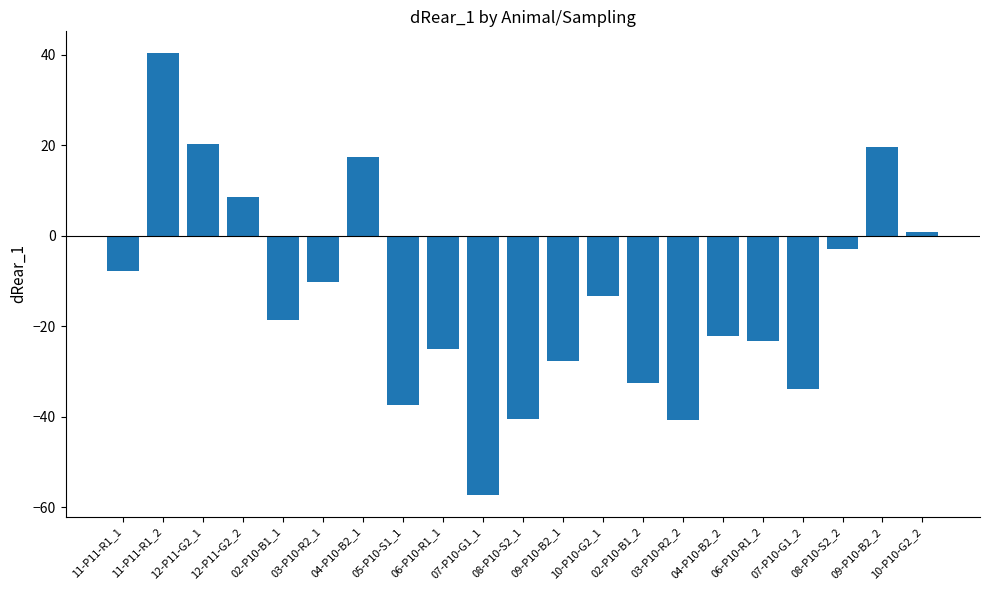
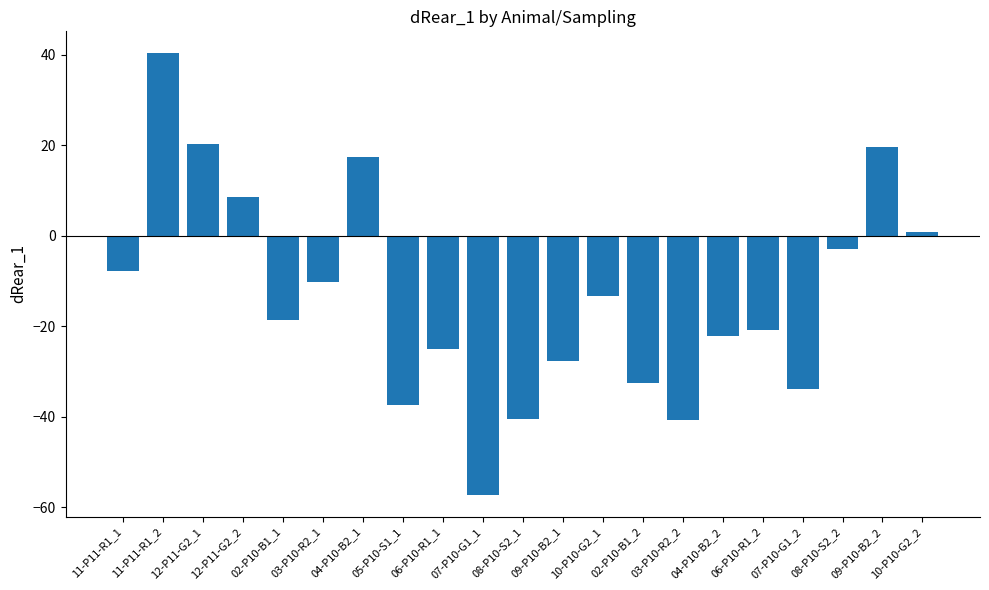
  {
    "11-P11-R1_1": -8,
    "11-P11-R1_2": 40,
    "12-P11-G2_1": 20,
    "12-P11-G2_2": 8,
    "02-P10-B1_1": -19,
    "03-P10-R2_1": -10,
    "04-P10-B2_1": 17,
    "05-P10-S1_1": -37,
    "06-P10-R1_1": -25,
    "07-P10-G1_1": -57,
    "08-P10-S2_1": -41,
    "09-P10-B2_1": -28,
    "10-P10-G2_1": -13,
    "02-P10-B1_2": -33,
    "03-P10-R2_2": -41,
    "04-P10-B2_2": -22,
-   "06-P10-R1_2": -23,
+   "06-P10-R1_2": -21,
    "07-P10-G1_2": -34,
    "08-P10-S2_2": -3,
    "09-P10-B2_2": 20,
    "10-P10-G2_2": 1
  }
